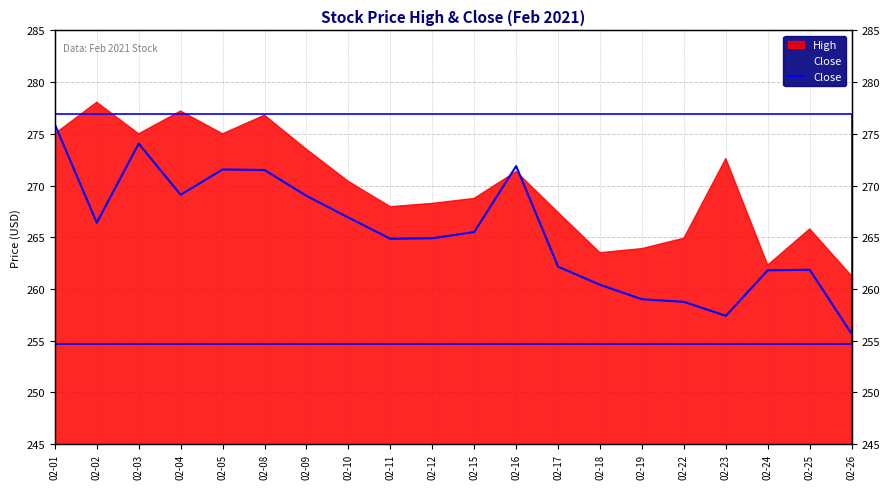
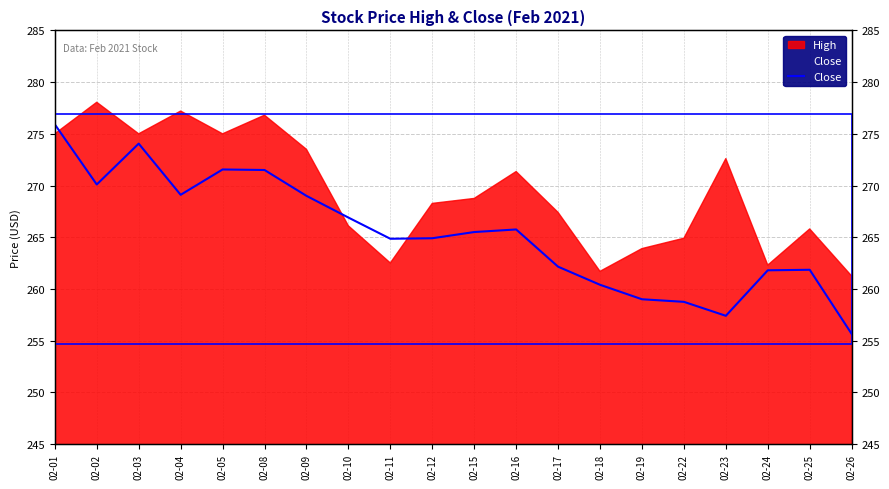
  {
    "Close": {
      "02-01": 275.9,
-     "02-02": 266.4,
+     "02-02": 270.1,
      "02-03": 274.1,
      "02-04": 269.1,
      "02-05": 271.6,
      "02-08": 271.5,
      "02-09": 269.0,
      "02-10": 266.9,
      "02-11": 264.9,
      "02-12": 264.9,
      "02-15": 265.5,
-     "02-16": 271.9,
+     "02-16": 265.8,
      "02-17": 262.2,
      "02-18": 260.4,
      "02-19": 259.0,
      "02-22": 258.8,
      "02-23": 257.4,
      "02-24": 261.8,
      "02-25": 261.9,
      "02-26": 255.7
    },
    "High": {
      "02-01": 275.0,
      "02-02": 278.1,
      "02-03": 275.0,
      "02-04": 277.2,
      "02-05": 275.0,
      "02-08": 276.8,
      "02-09": 273.5,
-     "02-10": 270.4,
-     "02-11": 268.0,
+     "02-10": 266.1,
+     "02-11": 262.5,
      "02-12": 268.3,
      "02-15": 268.8,
      "02-16": 271.4,
      "02-17": 267.4,
-     "02-18": 263.5,
+     "02-18": 261.7,
      "02-19": 263.9,
      "02-22": 264.9,
      "02-23": 272.6,
      "02-24": 262.3,
      "02-25": 265.8,
      "02-26": 261.3
    }
  }
